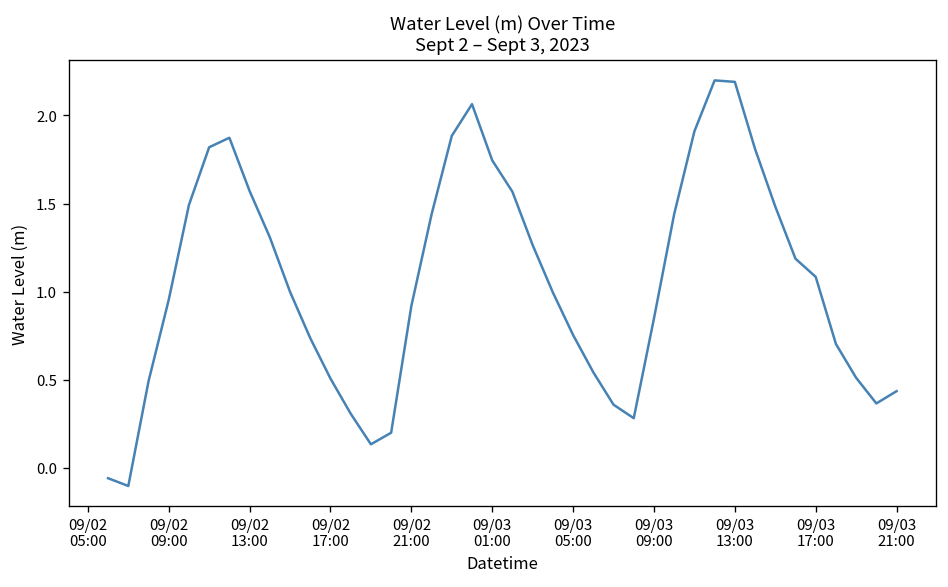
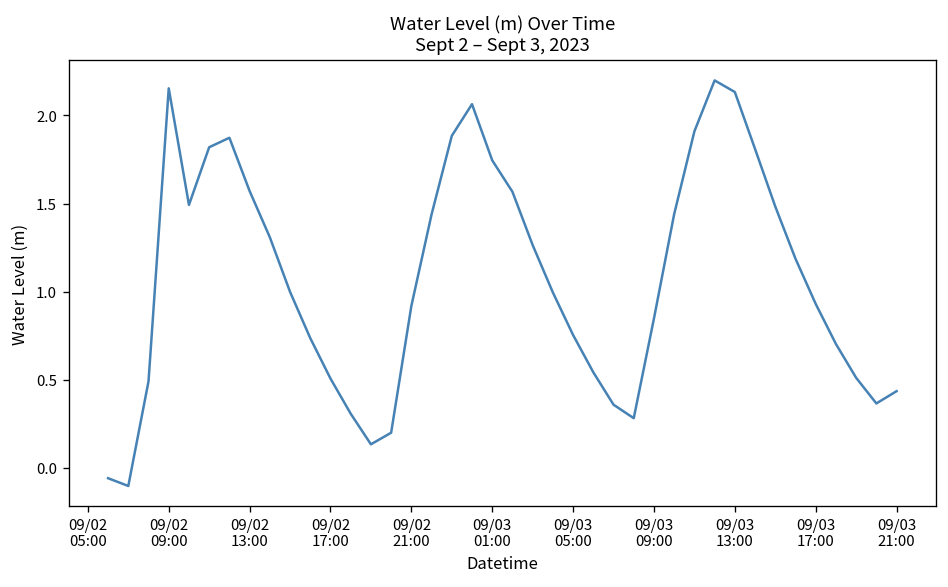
  {
-   "09/02 09:00": 0.95,
+   "09/02 09:00": 2.15,
    "09/02 13:00": 1.57,
    "09/02 17:00": 0.51,
    "09/02 21:00": 0.92,
    "09/03 01:00": 1.75,
    "09/03 05:00": 0.75,
    "09/03 09:00": 0.85,
-   "09/03 13:00": 2.19,
-   "09/03 17:00": 1.08,
+   "09/03 13:00": 2.13,
+   "09/03 17:00": 0.93,
    "09/03 21:00": 0.43
  }
